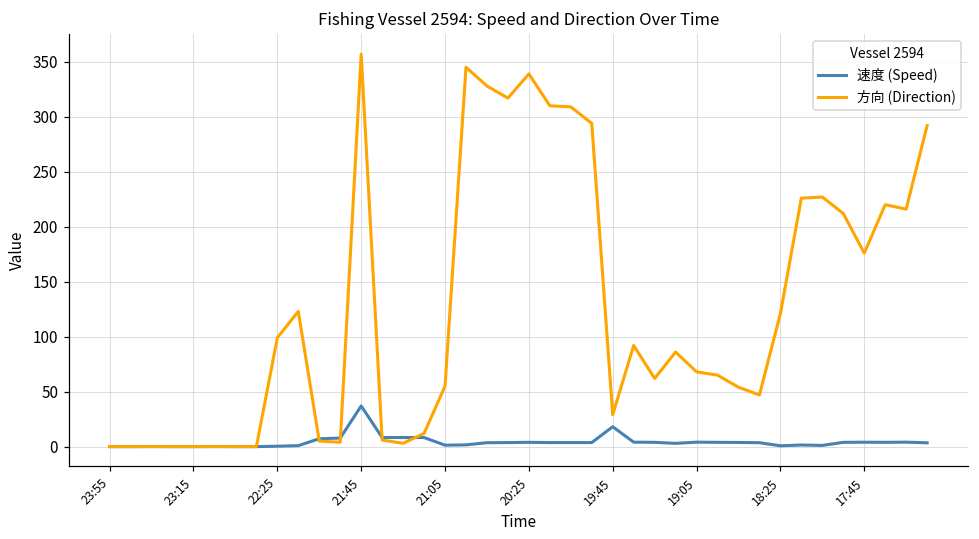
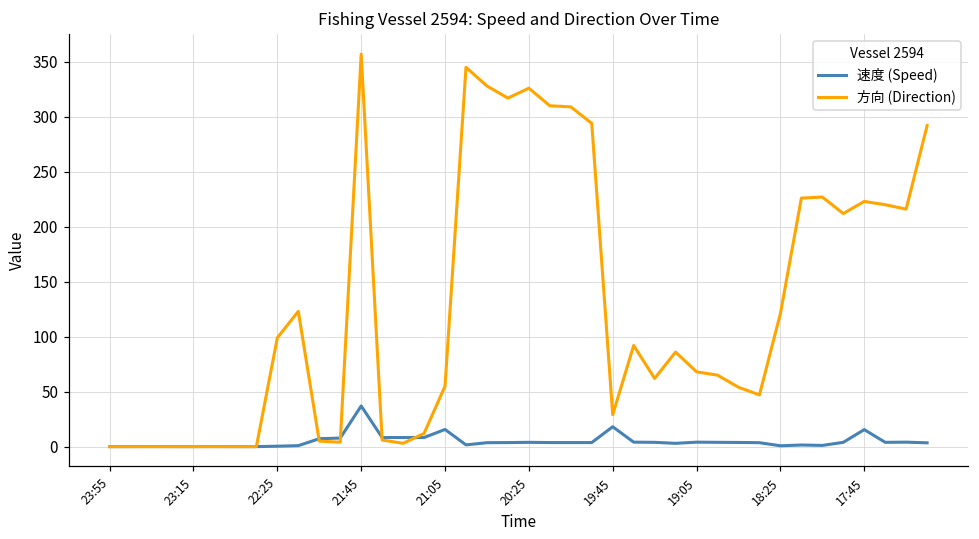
  {
    "速度 (Speed)": {
      "22:25": 0,
      "21:45": 40,
-     "21:05": 0,
+     "21:05": 20,
      "20:25": 0,
      "19:45": 20,
      "19:05": 0,
      "18:25": 0,
-     "17:45": 0
+     "17:45": 20
    },
    "方向 (Direction)": {
      "22:25": 100,
      "21:45": 360,
      "21:05": 60,
-     "20:25": 340,
+     "20:25": 330,
      "19:45": 30,
      "19:05": 70,
      "18:25": 120,
-     "17:45": 180
+     "17:45": 220
    }
  }
